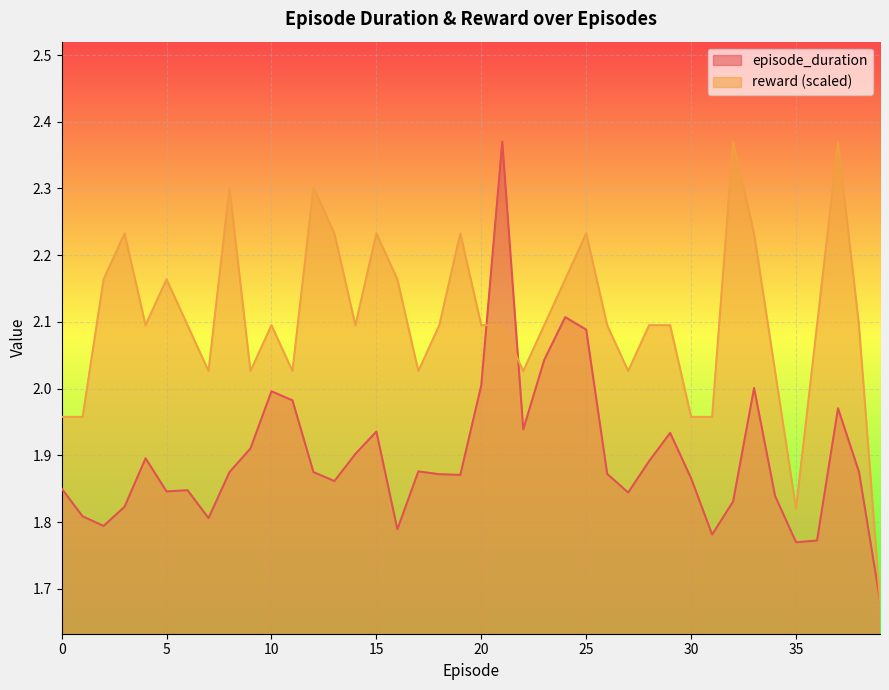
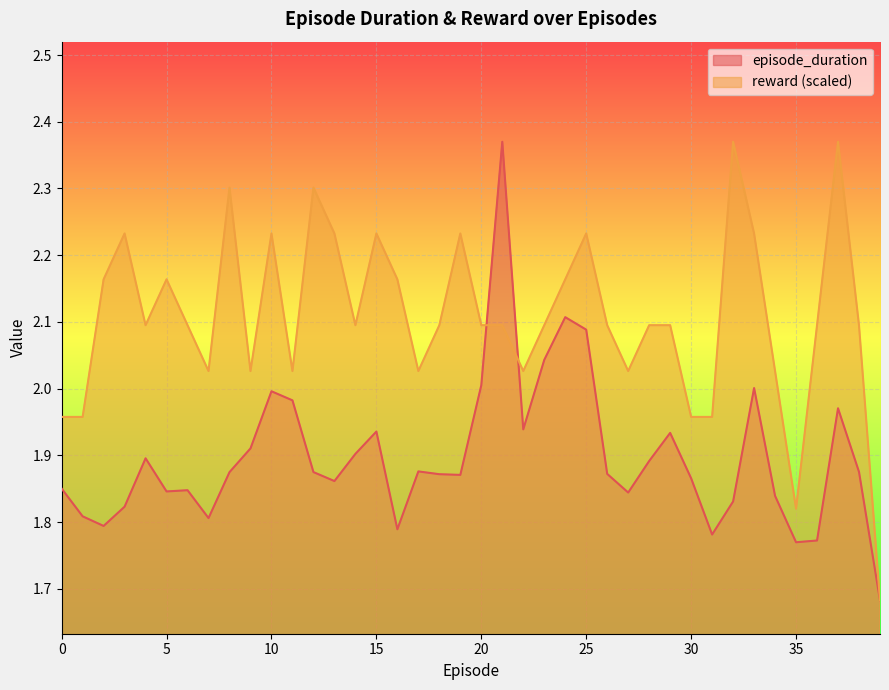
  {
    "episode_duration": {
      "0": 1.85,
      "5": 1.85,
      "10": 2.00,
      "15": 1.94,
      "20": 2.01,
      "25": 2.09,
      "30": 1.87,
      "35": 1.77
    },
    "reward (scaled)": {
      "0": 1.96,
      "5": 2.16,
-     "10": 2.10,
+     "10": 2.23,
      "15": 2.23,
      "20": 2.10,
      "25": 2.23,
      "30": 1.96,
      "35": 1.82
    }
  }
